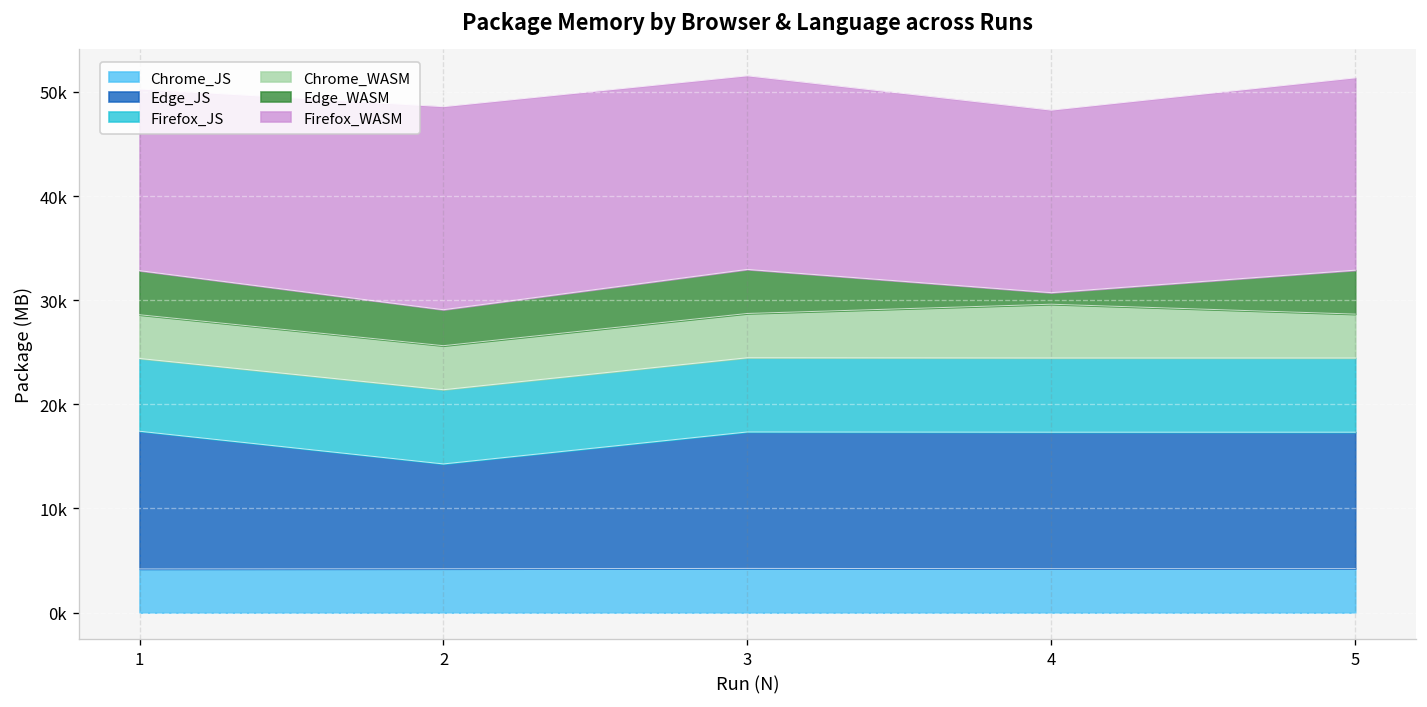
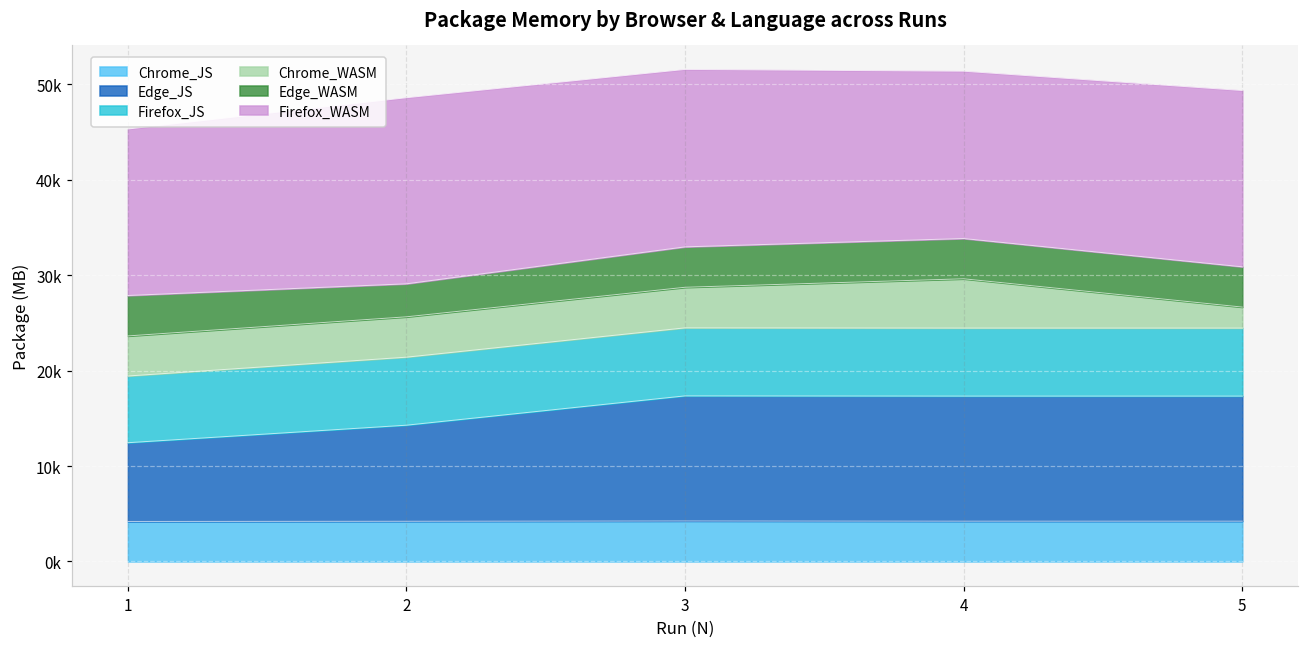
  {
    "Edge_JS": {
-     "1": 13000,
+     "1": 8000,
      "2": 10000,
      "3": 13000,
      "4": 13000,
      "5": 13000
    },
    "Chrome_WASM": {
      "1": 4000,
      "2": 4000,
      "3": 4000,
      "4": 5000,
-     "5": 4000
+     "5": 2000
    },
    "Edge_WASM": {
      "1": 4000,
      "2": 3000,
      "3": 4000,
-     "4": 1000,
+     "4": 4000,
      "5": 4000
    },
    "Firefox_WASM": {
      "2": 19000,
      "3": 19000,
      "4": 18000,
      "5": 18000
    }
  }
